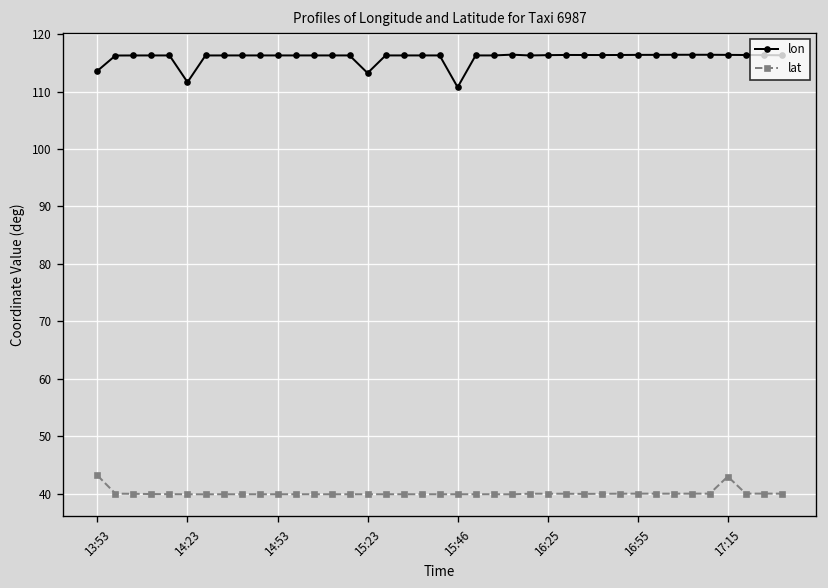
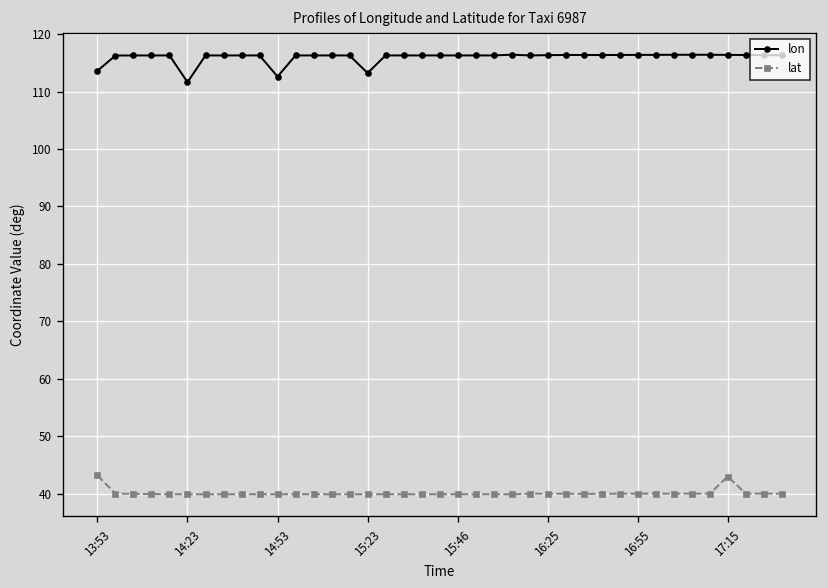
  {
    "lon": {
      "13:53": 114,
      "14:23": 112,
-     "14:53": 116,
+     "14:53": 113,
      "15:23": 113,
-     "15:46": 111,
+     "15:46": 116,
      "16:25": 116,
      "16:55": 116,
      "17:15": 116
    },
    "lat": {
      "13:53": 43,
      "14:23": 40,
      "14:53": 40,
      "15:23": 40,
      "15:46": 40,
      "16:25": 40,
      "16:55": 40,
      "17:15": 43
    }
  }
